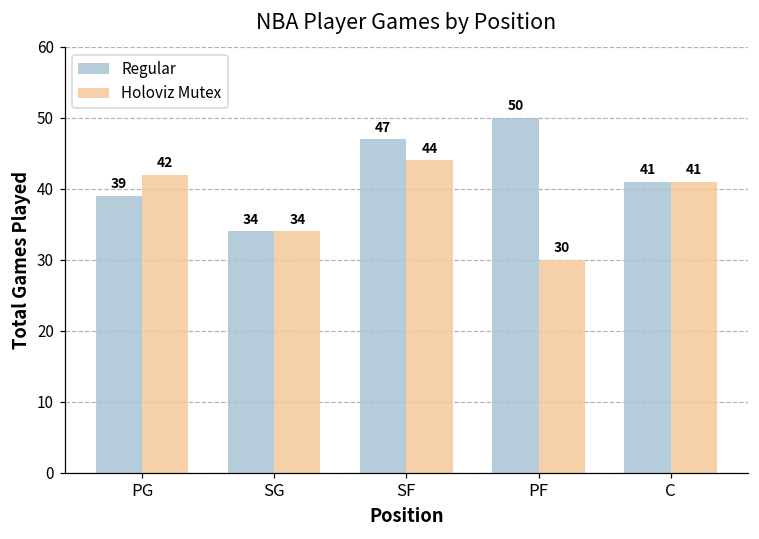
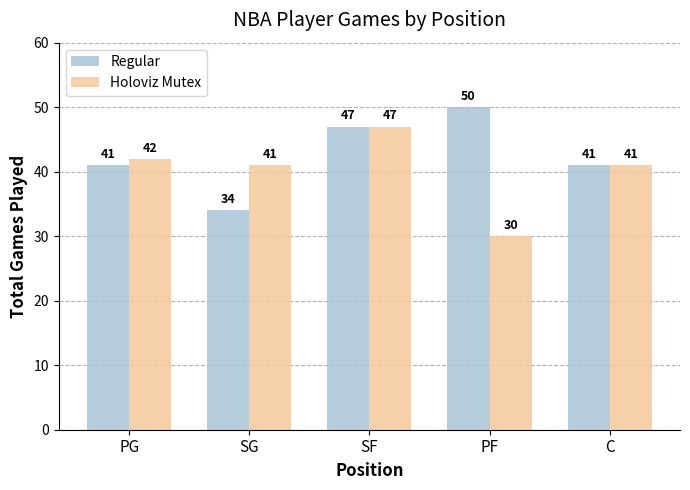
  {
    "Regular": {
-     "PG": 39,
+     "PG": 41,
      "SG": 34,
      "SF": 47,
      "PF": 50,
      "C": 41
    },
    "Holoviz Mutex": {
      "PG": 42,
-     "SG": 34,
-     "SF": 44,
+     "SG": 41,
+     "SF": 47,
      "PF": 30,
      "C": 41
    }
  }
